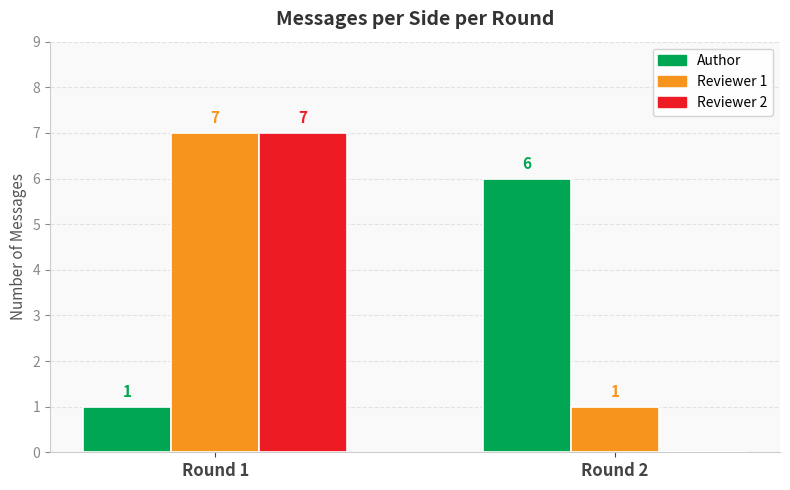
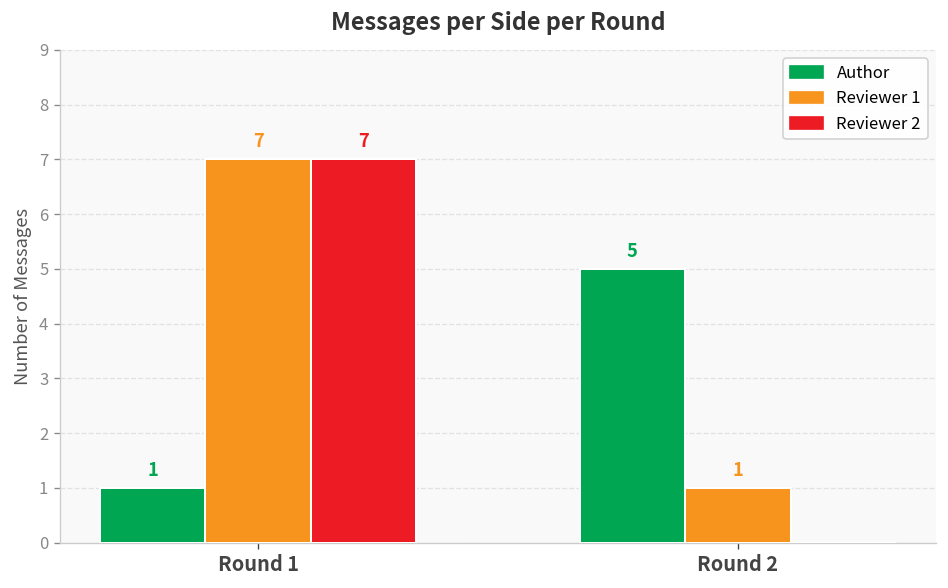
  {
    "Author": {
      "Round 1": 1,
-     "Round 2": 6
+     "Round 2": 5
    },
    "Reviewer 1": {
      "Round 1": 7,
      "Round 2": 1
    },
    "Reviewer 2": {
      "Round 1": 7
    }
  }
